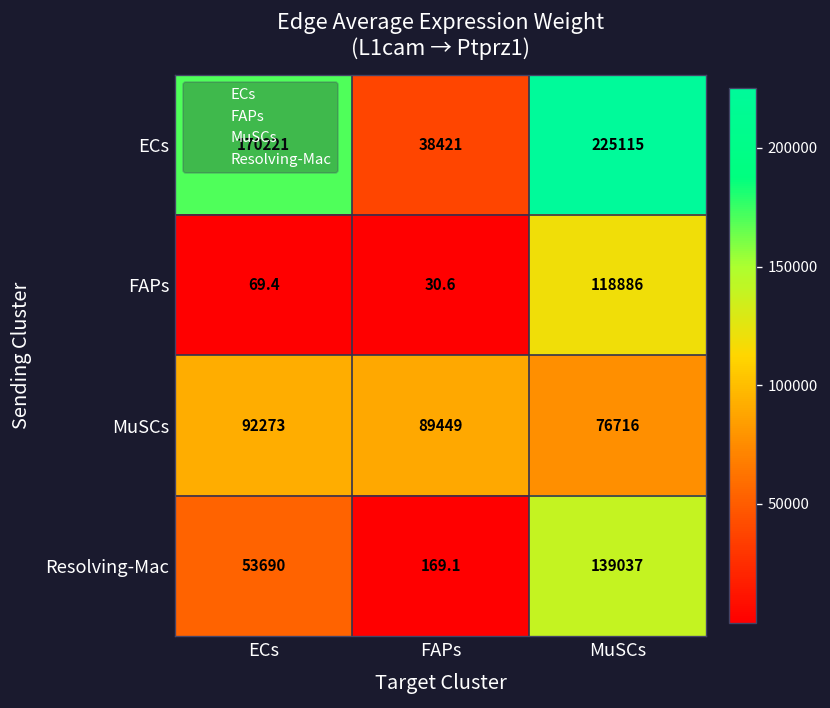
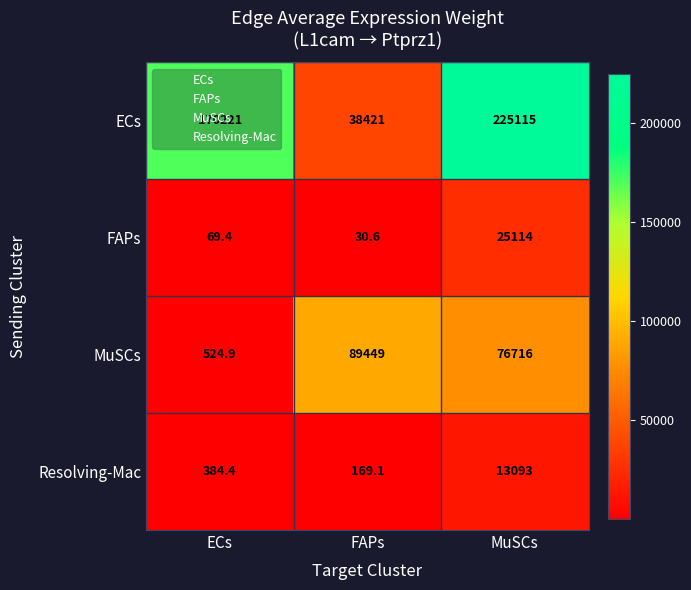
  {
    "ECs": {
      "FAPs": 38421,
      "MuSCs": 225115
    },
    "FAPs": {
      "ECs": 69.4,
      "FAPs": 30.6,
-     "MuSCs": 118886
+     "MuSCs": 25114
    },
    "MuSCs": {
-     "ECs": 92273,
+     "ECs": 524.9,
      "FAPs": 89449,
      "MuSCs": 76716
    },
    "Resolving-Mac": {
-     "ECs": 53690,
+     "ECs": 384.4,
      "FAPs": 169.1,
-     "MuSCs": 139037
+     "MuSCs": 13093
    }
  }
